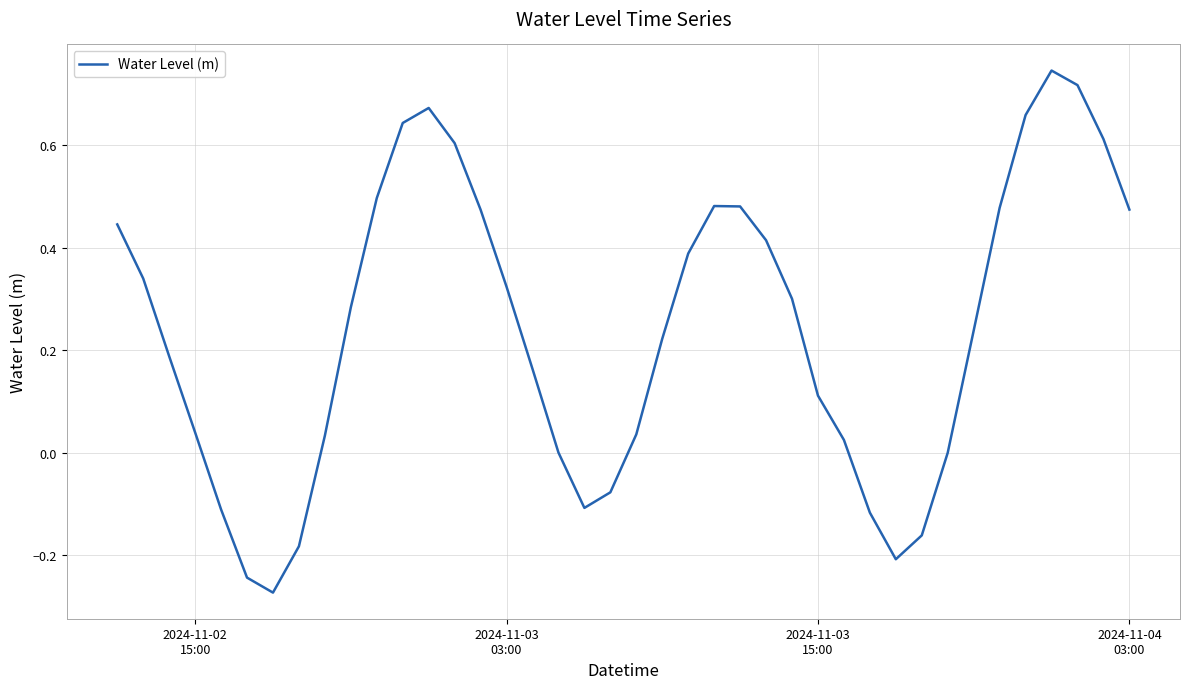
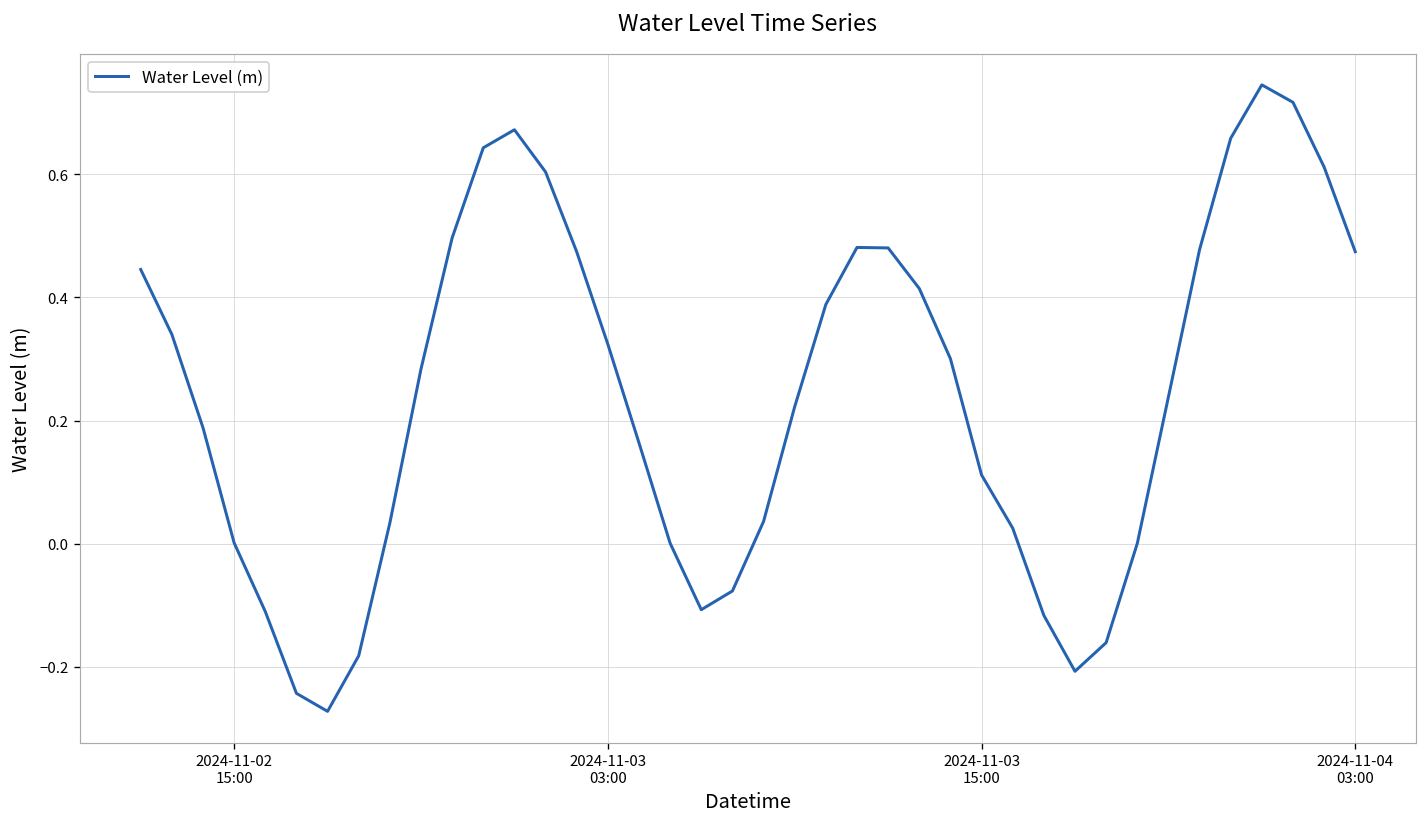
  {
-   "2024-11-02 15:00": 0.04,
+   "2024-11-02 15:00": 0.00,
    "2024-11-03 03:00": 0.32,
    "2024-11-03 15:00": 0.11,
    "2024-11-04 03:00": 0.47
  }
